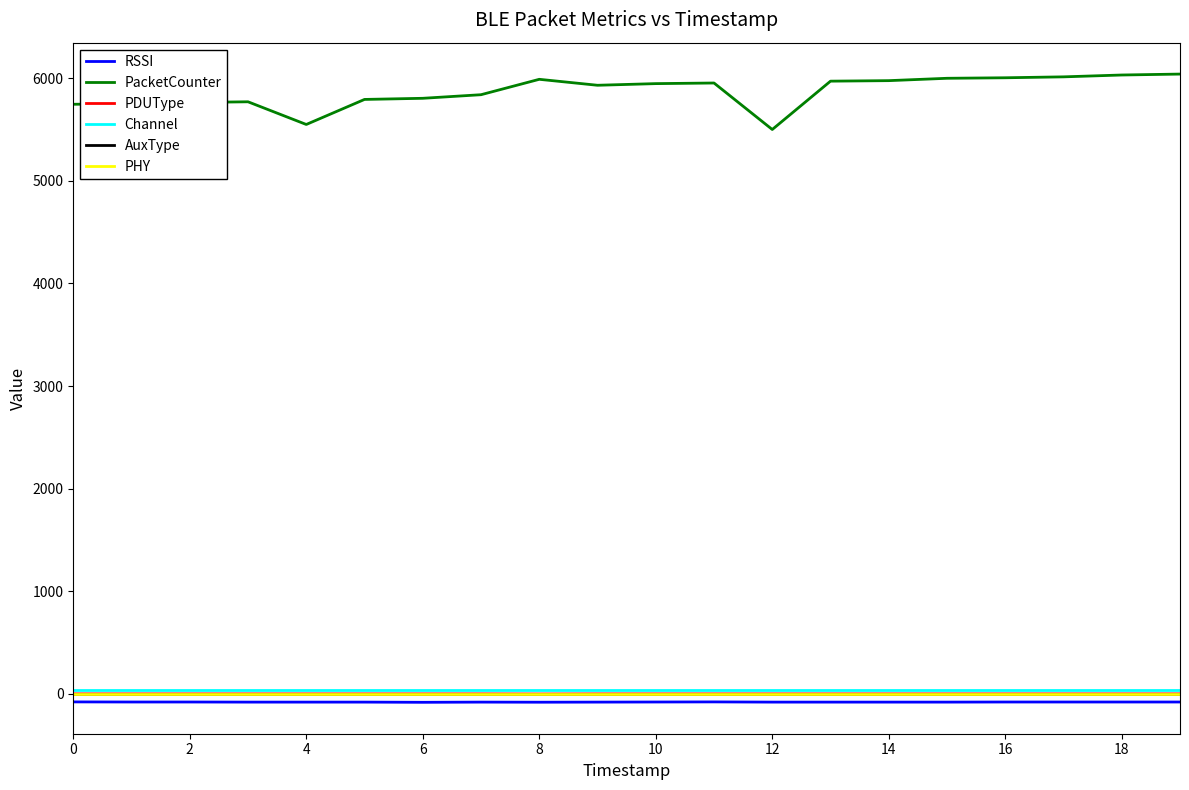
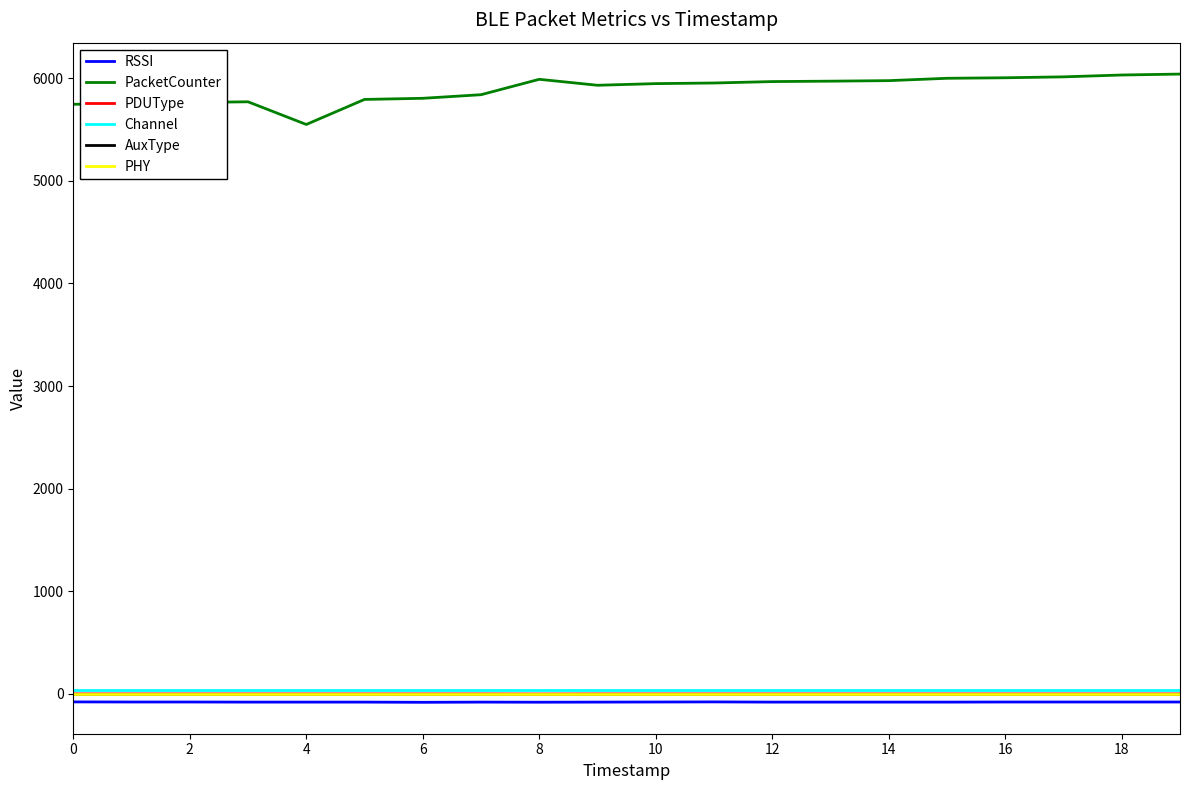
  {
    "RSSI": {
      "0": -80,
      "2": -80,
      "4": -80,
      "6": -80,
      "8": -80,
      "10": -80,
      "12": -80,
      "14": -80,
      "16": -80,
      "18": -80
    },
    "PacketCounter": {
      "0": 5750,
      "4": 5550,
      "6": 5800,
      "8": 5990,
      "10": 5950,
-     "12": 5500,
+     "12": 5970,
      "14": 5980,
      "16": 6000,
      "18": 6030
    },
    "PHY": {
      "0": 0,
      "2": 0,
      "4": 0,
      "6": 0,
      "8": 0,
      "10": 0,
      "12": 0,
      "14": 0,
      "16": 0,
      "18": 0
    },
    "Channel": {
      "0": 40,
      "2": 40,
      "4": 40,
      "6": 40,
      "8": 40,
      "10": 40,
      "12": 40,
      "14": 40,
      "16": 40,
      "18": 40
    }
  }
